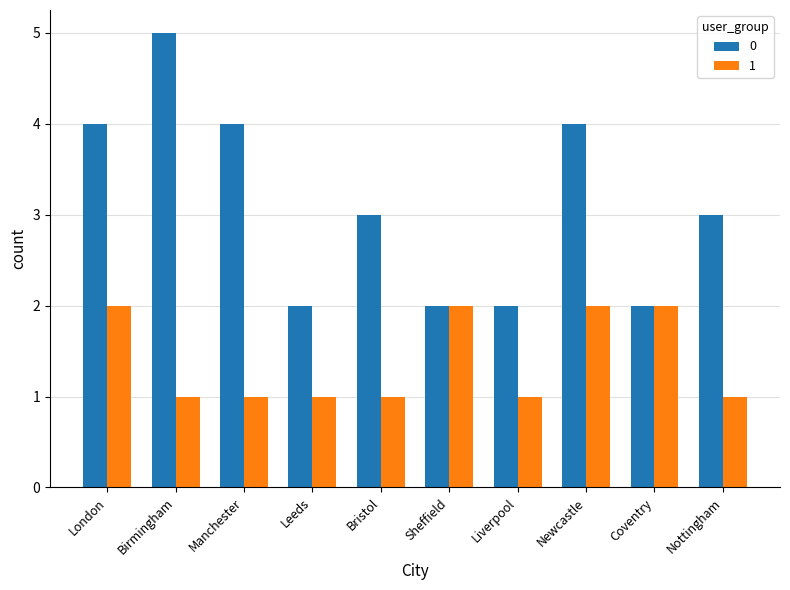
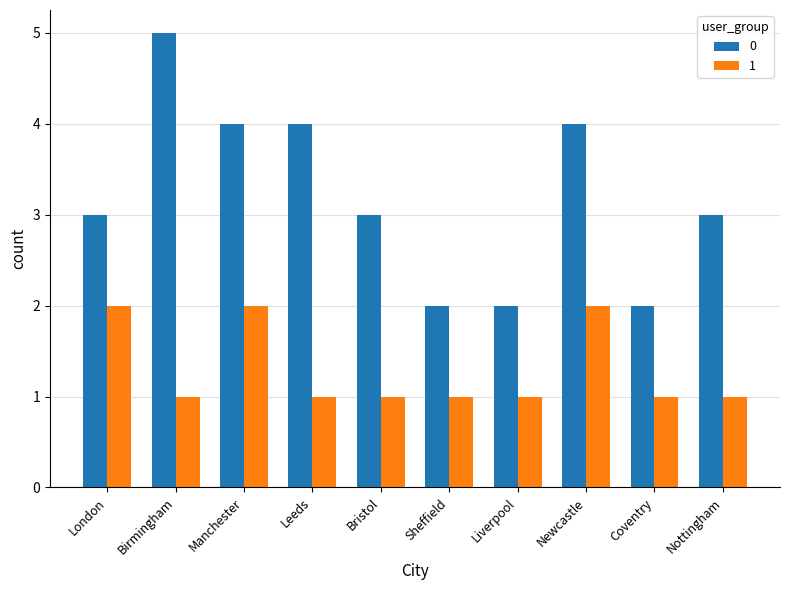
  {
    "0": {
-     "London": 4,
+     "London": 3,
      "Birmingham": 5,
      "Manchester": 4,
-     "Leeds": 2,
+     "Leeds": 4,
      "Bristol": 3,
      "Sheffield": 2,
      "Liverpool": 2,
      "Newcastle": 4,
      "Coventry": 2,
      "Nottingham": 3
    },
    "1": {
      "London": 2,
      "Birmingham": 1,
-     "Manchester": 1,
+     "Manchester": 2,
      "Leeds": 1,
      "Bristol": 1,
-     "Sheffield": 2,
+     "Sheffield": 1,
      "Liverpool": 1,
      "Newcastle": 2,
-     "Coventry": 2,
+     "Coventry": 1,
      "Nottingham": 1
    }
  }
